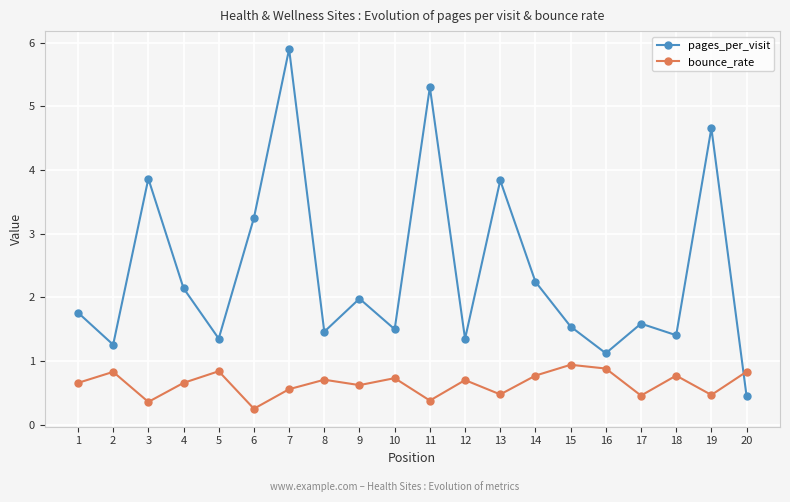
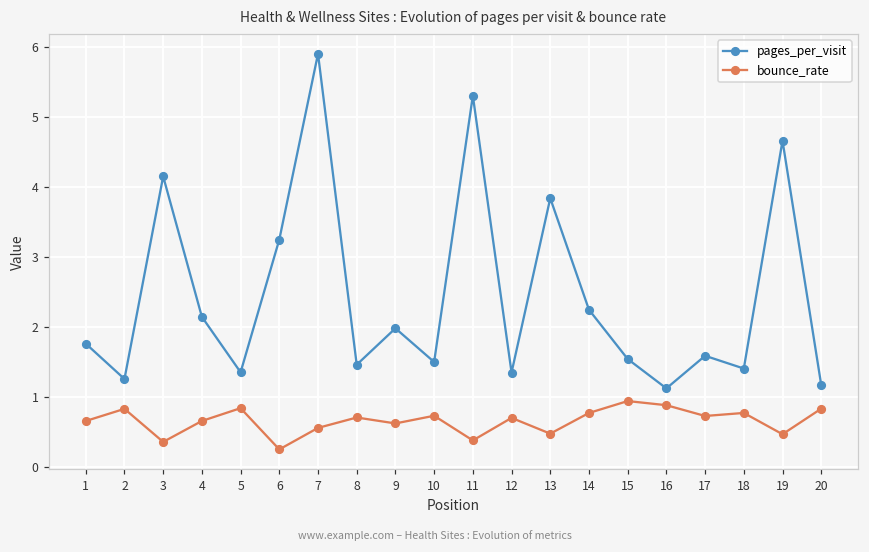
  {
    "pages_per_visit": {
      "1": 1.8,
      "2": 1.3,
-     "3": 3.9,
+     "3": 4.2,
      "4": 2.1,
      "5": 1.4,
      "6": 3.2,
      "7": 5.9,
      "8": 1.5,
      "9": 2.0,
      "10": 1.5,
      "11": 5.3,
      "12": 1.3,
      "13": 3.8,
      "14": 2.2,
      "15": 1.5,
      "16": 1.1,
      "17": 1.6,
      "18": 1.4,
      "19": 4.7,
-     "20": 0.4
+     "20": 1.2
    },
    "bounce_rate": {
      "1": 0.7,
      "2": 0.8,
      "3": 0.4,
      "4": 0.7,
      "5": 0.8,
      "6": 0.3,
      "7": 0.6,
      "8": 0.7,
      "9": 0.6,
      "10": 0.7,
      "11": 0.4,
      "12": 0.7,
      "13": 0.5,
      "14": 0.8,
      "15": 0.9,
      "16": 0.9,
-     "17": 0.5,
+     "17": 0.7,
      "18": 0.8,
      "19": 0.5,
      "20": 0.8
    }
  }
